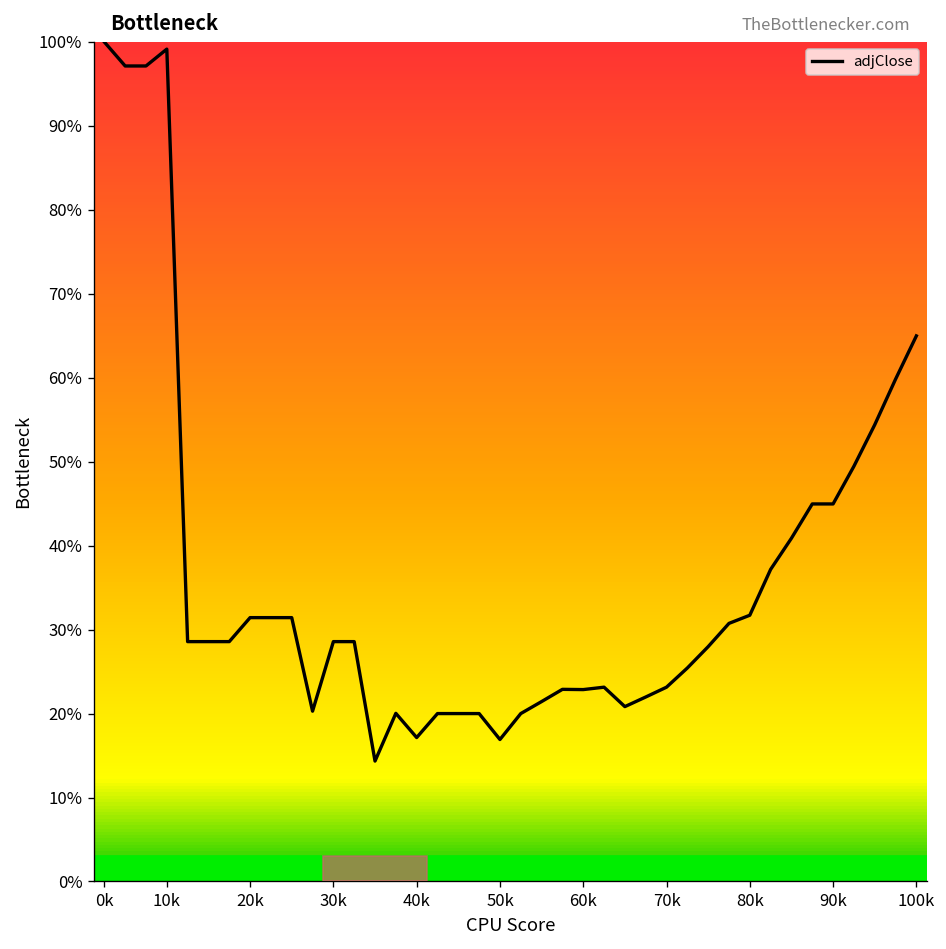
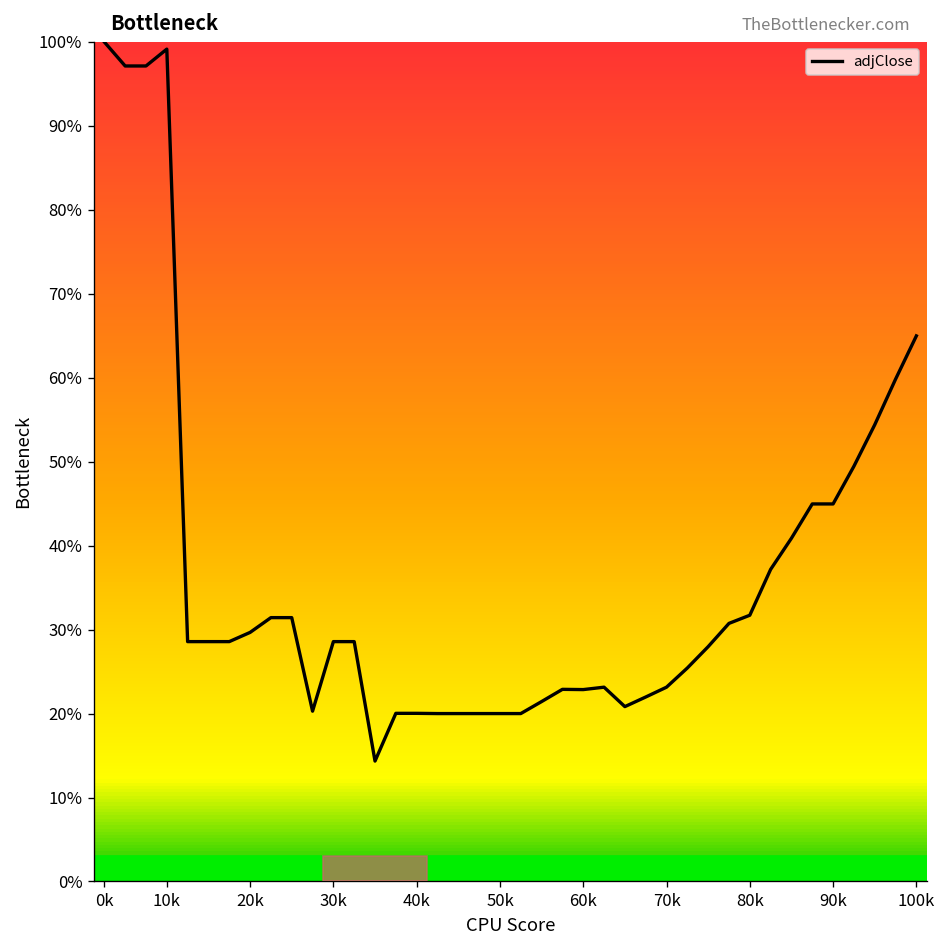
  {
    "0k": "100%",
    "10k": "99%",
-   "20k": "31%",
+   "20k": "30%",
    "30k": "29%",
-   "40k": "17%",
-   "50k": "17%",
+   "40k": "20%",
+   "50k": "20%",
    "60k": "23%",
    "70k": "23%",
    "80k": "32%",
    "90k": "45%",
    "100k": "65%"
  }
